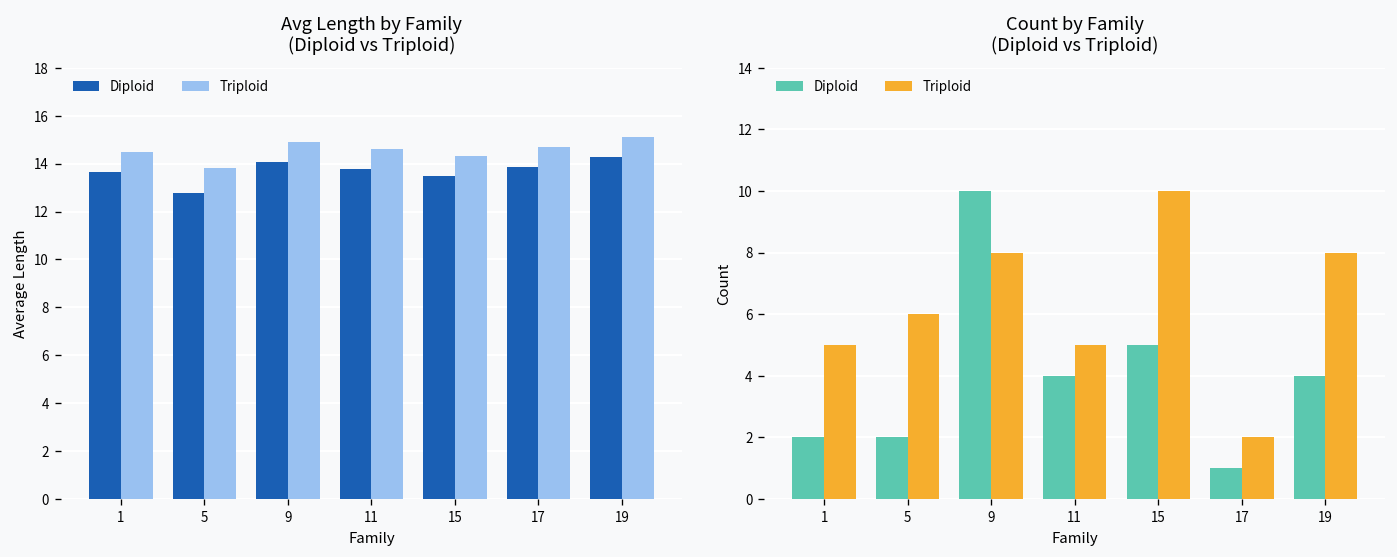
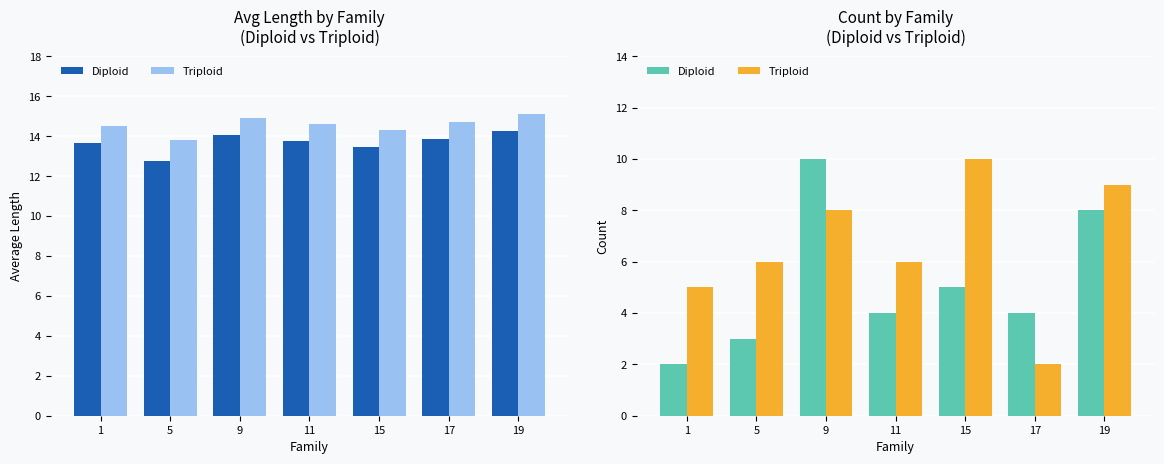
  {
    "Count by Family (Diploid vs Triploid)": {
      "Diploid": {
        "1": 2,
-       "5": 2,
+       "5": 3,
        "9": 10,
        "11": 4,
        "15": 5,
-       "17": 1,
-       "19": 4
+       "17": 4,
+       "19": 8
      },
      "Triploid": {
        "1": 5,
        "5": 6,
        "9": 8,
-       "11": 5,
+       "11": 6,
        "15": 10,
        "17": 2,
-       "19": 8
+       "19": 9
      }
    }
  }
